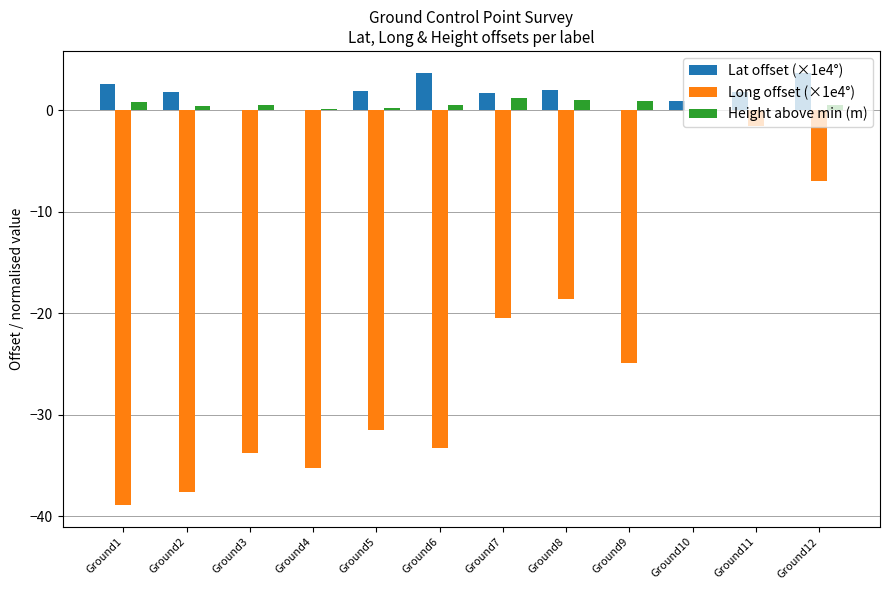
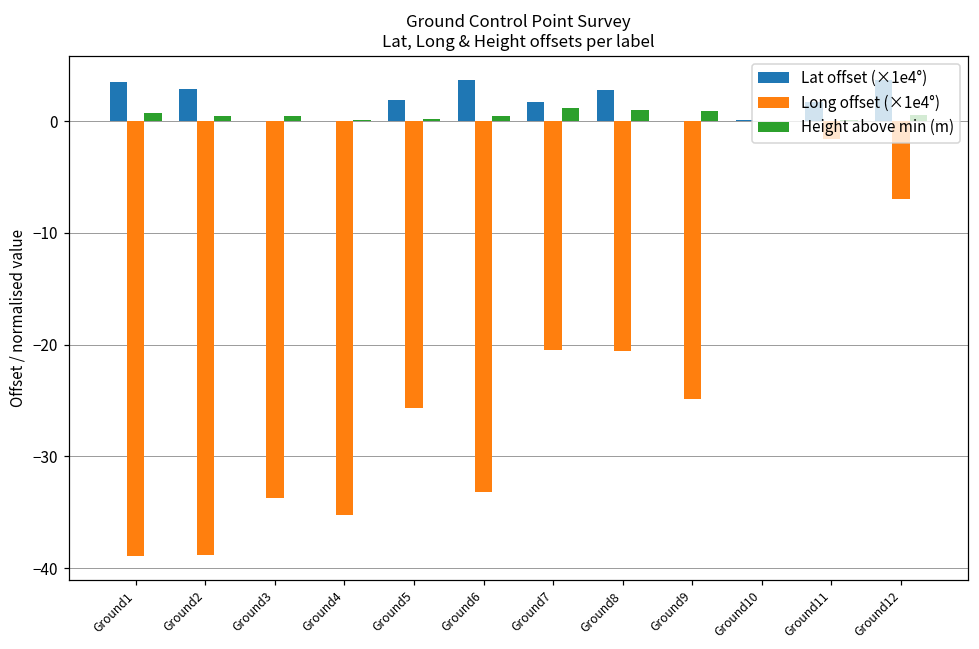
  {
    "Lat offset (×1e4°)": {
-     "Ground1": 2.6,
-     "Ground2": 1.8,
+     "Ground1": 3.5,
+     "Ground2": 2.8,
      "Ground3": 0.0,
      "Ground5": 1.9,
      "Ground6": 3.7,
      "Ground7": 1.7,
-     "Ground8": 2.0,
-     "Ground10": 0.9
+     "Ground8": 2.8,
+     "Ground10": 0.1
    },
    "Long offset (×1e4°)": {
      "Ground1": -38.9,
-     "Ground2": -37.6,
+     "Ground2": -38.8,
      "Ground3": -33.7,
      "Ground4": -35.2,
-     "Ground5": -31.5,
+     "Ground5": -25.6,
      "Ground6": -33.2,
      "Ground7": -20.5,
-     "Ground8": -18.6,
+     "Ground8": -20.5,
      "Ground9": -24.9,
      "Ground12": -7.0
    },
    "Height above min (m)": {
      "Ground1": 0.8,
      "Ground2": 0.4,
      "Ground3": 0.5,
      "Ground6": 0.5,
      "Ground7": 1.2,
      "Ground8": 1.0,
      "Ground9": 1.0
    }
  }
